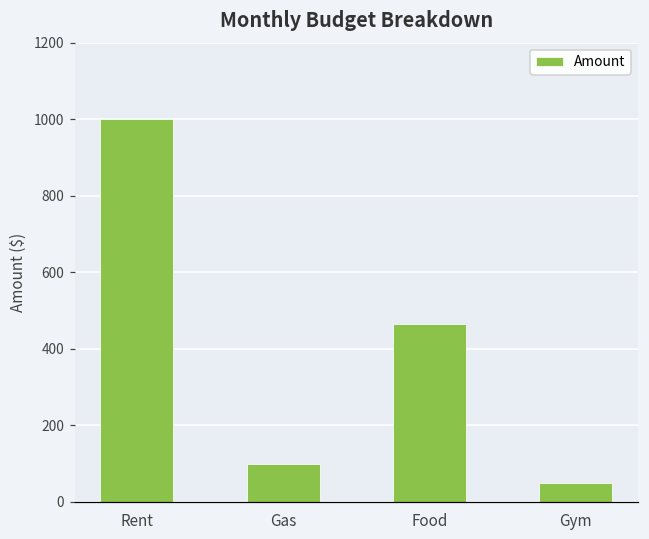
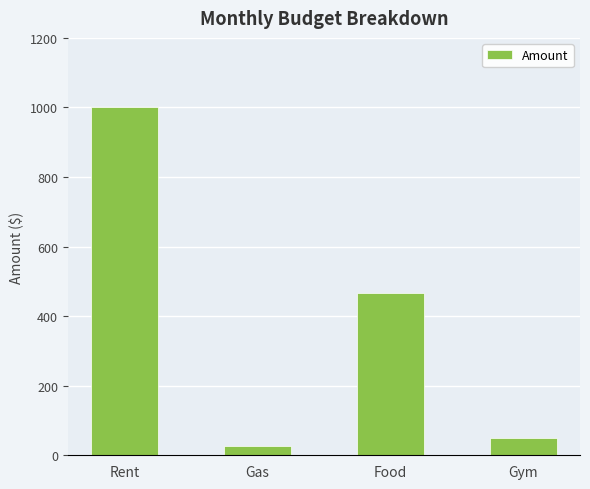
  {
    "Rent": 1000,
-   "Gas": 100,
+   "Gas": 30,
    "Food": 470,
    "Gym": 50
  }
